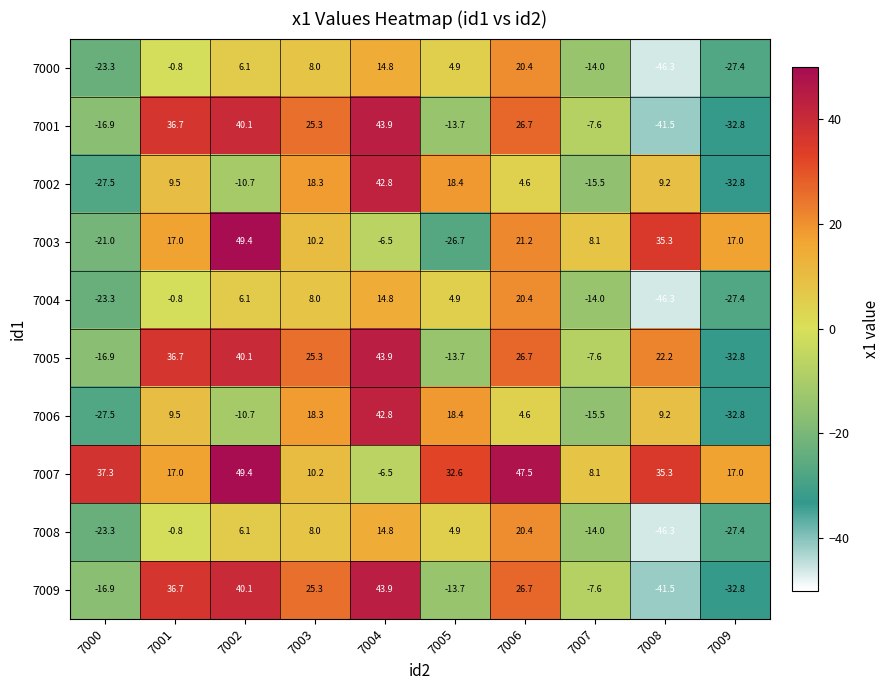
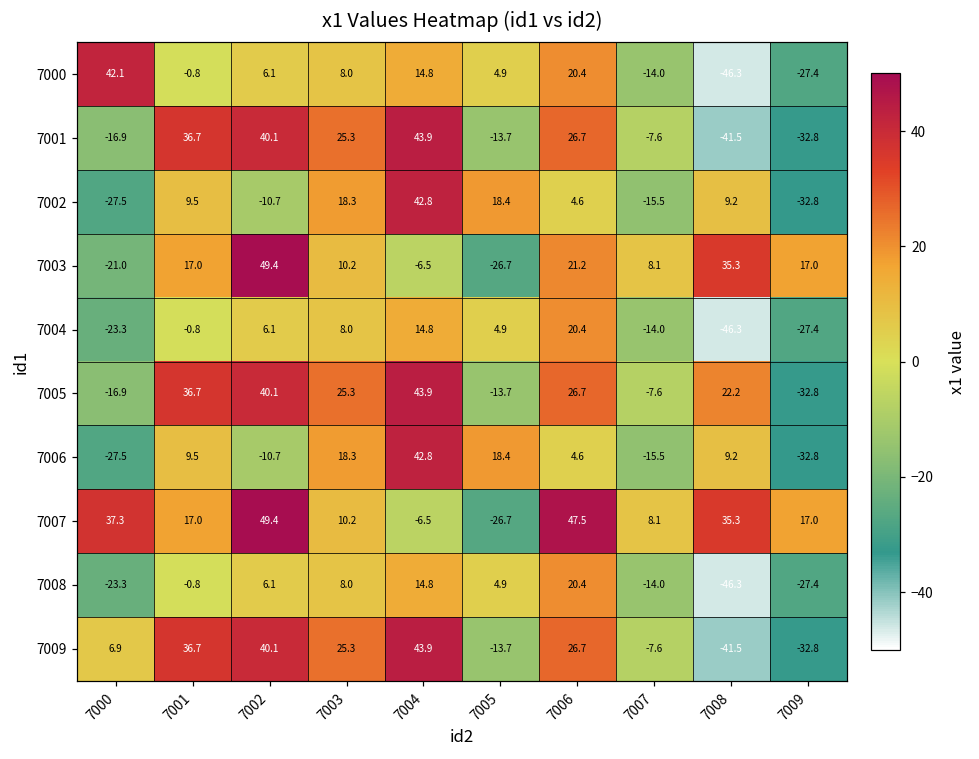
  {
    "7000": {
-     "7000": -23.3,
+     "7000": 42.1,
      "7001": -0.8,
      "7002": 6.1,
      "7003": 8.0,
      "7004": 14.8,
      "7005": 4.9,
      "7006": 20.4,
      "7007": -14.0,
      "7009": -27.4
    },
    "7001": {
      "7000": -16.9,
      "7001": 36.7,
      "7002": 40.1,
      "7003": 25.3,
      "7004": 43.9,
      "7005": -13.7,
      "7006": 26.7,
      "7007": -7.6,
      "7008": -41.5,
      "7009": -32.8
    },
    "7002": {
      "7000": -27.5,
      "7001": 9.5,
      "7002": -10.7,
      "7003": 18.3,
      "7004": 42.8,
      "7005": 18.4,
      "7006": 4.6,
      "7007": -15.5,
      "7008": 9.2,
      "7009": -32.8
    },
    "7003": {
      "7000": -21.0,
      "7001": 17.0,
      "7002": 49.4,
      "7003": 10.2,
      "7004": -6.5,
      "7005": -26.7,
      "7006": 21.2,
      "7007": 8.1,
      "7008": 35.3,
      "7009": 17.0
    },
    "7004": {
      "7000": -23.3,
      "7001": -0.8,
      "7002": 6.1,
      "7003": 8.0,
      "7004": 14.8,
      "7005": 4.9,
      "7006": 20.4,
      "7007": -14.0,
      "7009": -27.4
    },
    "7005": {
      "7000": -16.9,
      "7001": 36.7,
      "7002": 40.1,
      "7003": 25.3,
      "7004": 43.9,
      "7005": -13.7,
      "7006": 26.7,
      "7007": -7.6,
      "7008": 22.2,
      "7009": -32.8
    },
    "7006": {
      "7000": -27.5,
      "7001": 9.5,
      "7002": -10.7,
      "7003": 18.3,
      "7004": 42.8,
      "7005": 18.4,
      "7006": 4.6,
      "7007": -15.5,
      "7008": 9.2,
      "7009": -32.8
    },
    "7007": {
      "7000": 37.3,
      "7001": 17.0,
      "7002": 49.4,
      "7003": 10.2,
      "7004": -6.5,
-     "7005": 32.6,
+     "7005": -26.7,
      "7006": 47.5,
      "7007": 8.1,
      "7008": 35.3,
      "7009": 17.0
    },
    "7008": {
      "7000": -23.3,
      "7001": -0.8,
      "7002": 6.1,
      "7003": 8.0,
      "7004": 14.8,
      "7005": 4.9,
      "7006": 20.4,
      "7007": -14.0,
      "7009": -27.4
    },
    "7009": {
-     "7000": -16.9,
+     "7000": 6.9,
      "7001": 36.7,
      "7002": 40.1,
      "7003": 25.3,
      "7004": 43.9,
      "7005": -13.7,
      "7006": 26.7,
      "7007": -7.6,
      "7008": -41.5,
      "7009": -32.8
    }
  }
